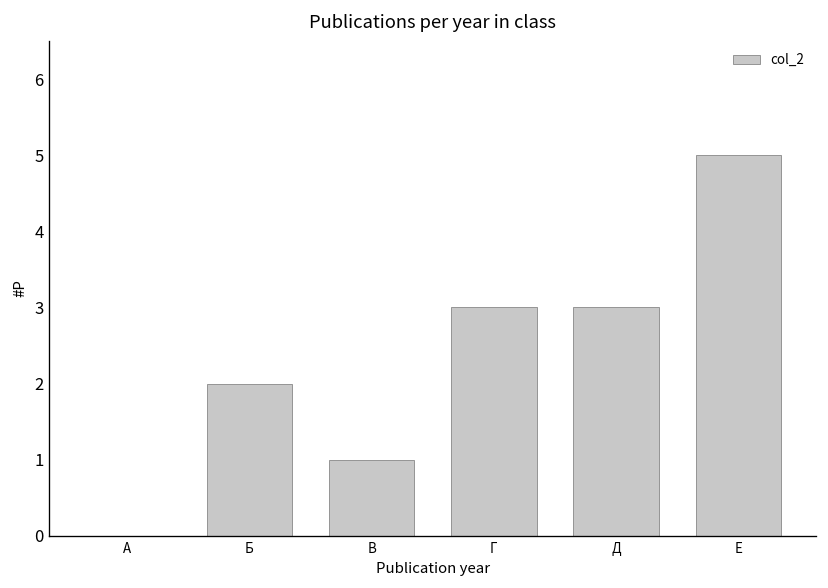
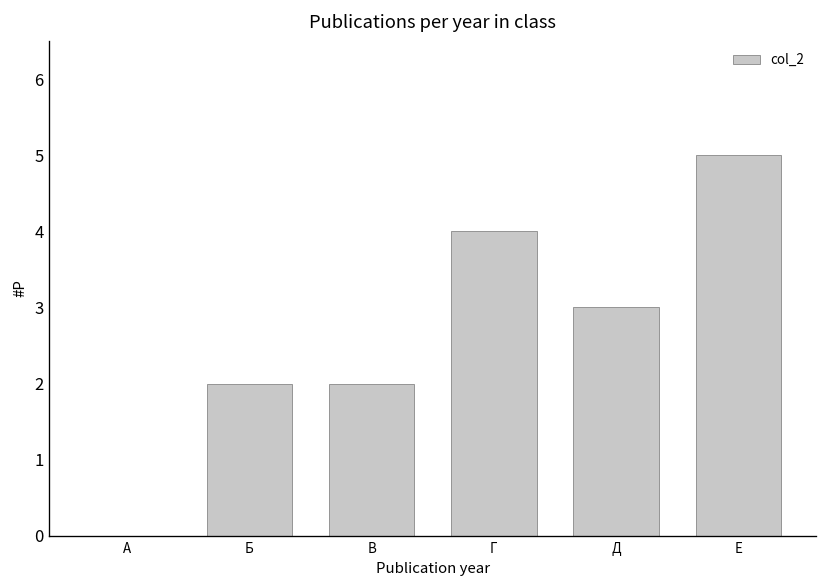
  {
    "А": 0,
    "Б": 2,
-   "В": 1,
-   "Г": 3,
+   "В": 2,
+   "Г": 4,
    "Д": 3,
    "Е": 5
  }
